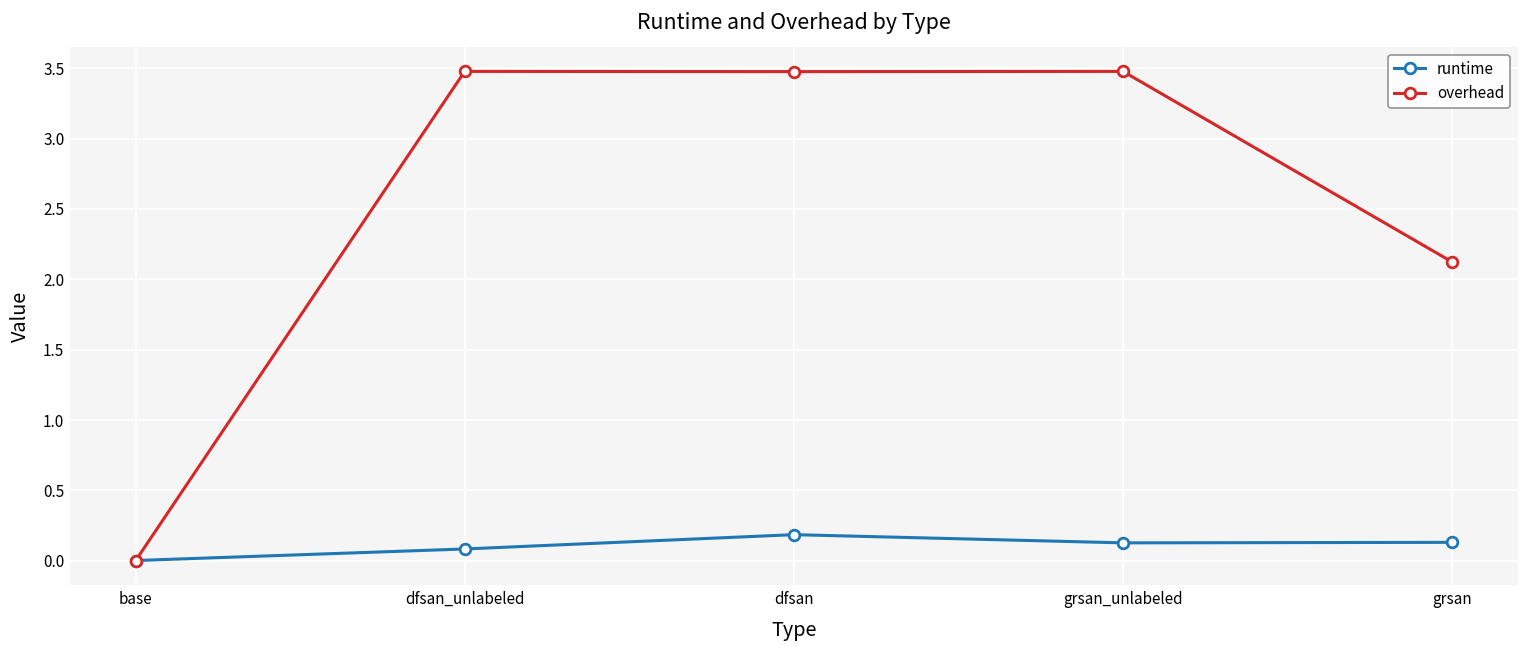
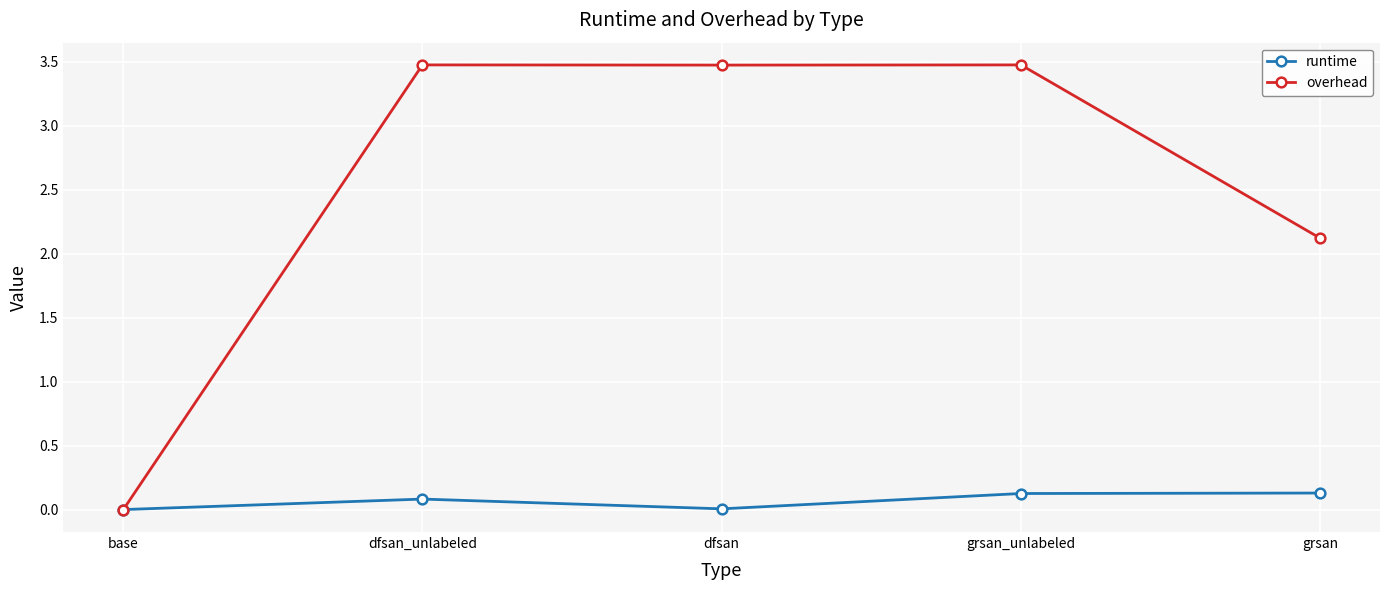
  {
    "runtime": {
      "dfsan_unlabeled": 0.08,
-     "dfsan": 0.19,
+     "dfsan": 0.01,
      "grsan_unlabeled": 0.13,
      "grsan": 0.13
    },
    "overhead": {
      "dfsan_unlabeled": 3.48,
      "dfsan": 3.48,
      "grsan_unlabeled": 3.48,
      "grsan": 2.12
    }
  }
